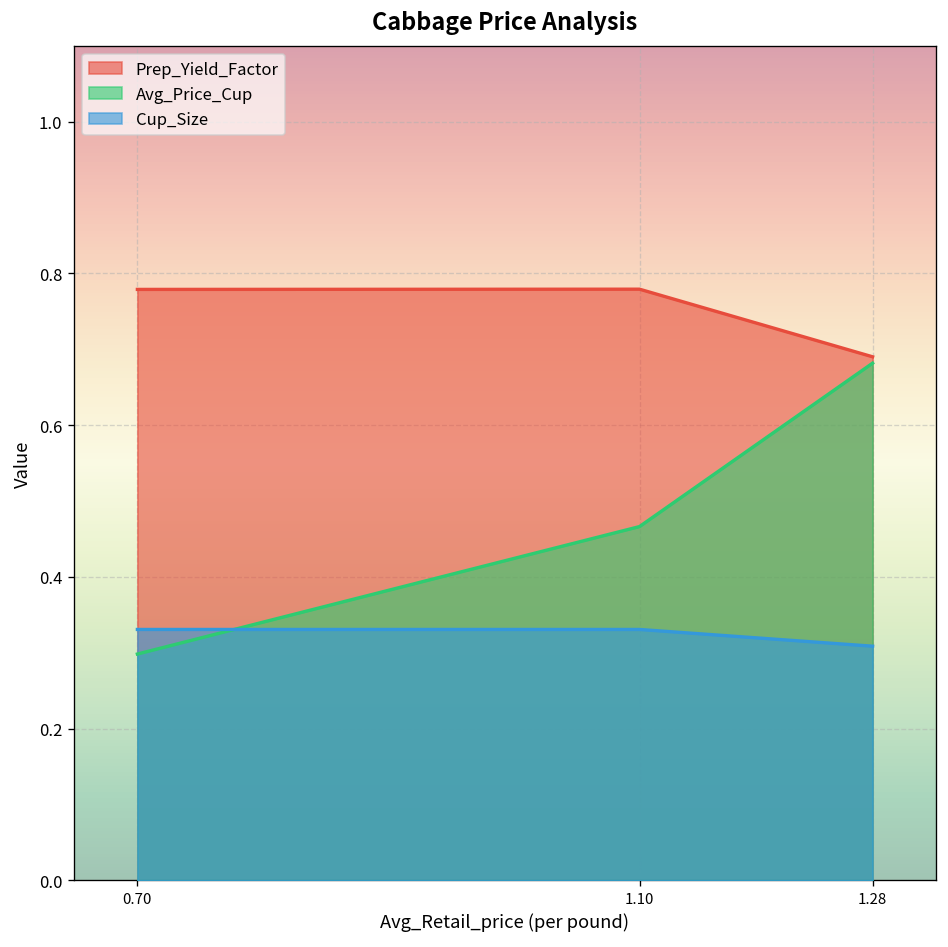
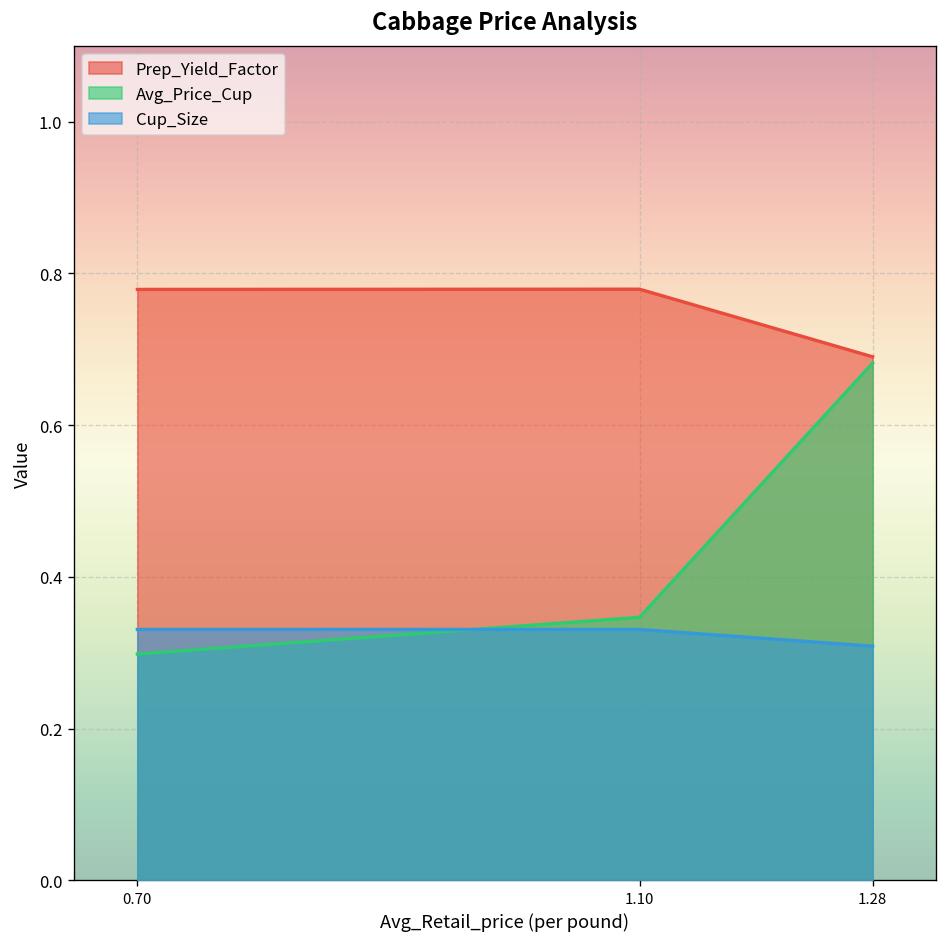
  {
    "Prep_Yield_Factor": {
      "0.70": 0.78,
      "1.10": 0.78,
      "1.28": 0.69
    },
    "Avg_Price_Cup": {
      "0.70": 0.30,
-     "1.10": 0.47,
+     "1.10": 0.35,
      "1.28": 0.68
    },
    "Cup_Size": {
      "0.70": 0.33,
      "1.10": 0.33,
      "1.28": 0.31
    }
  }
